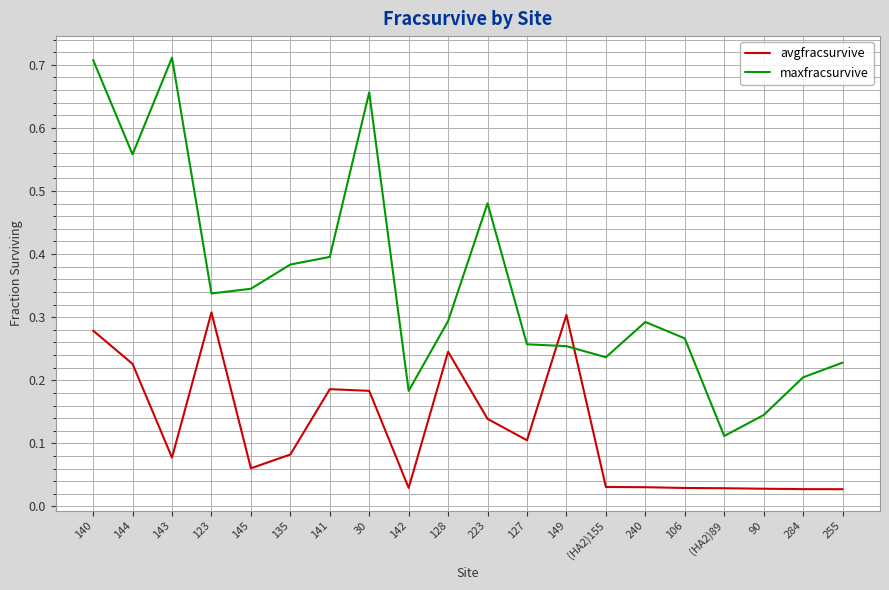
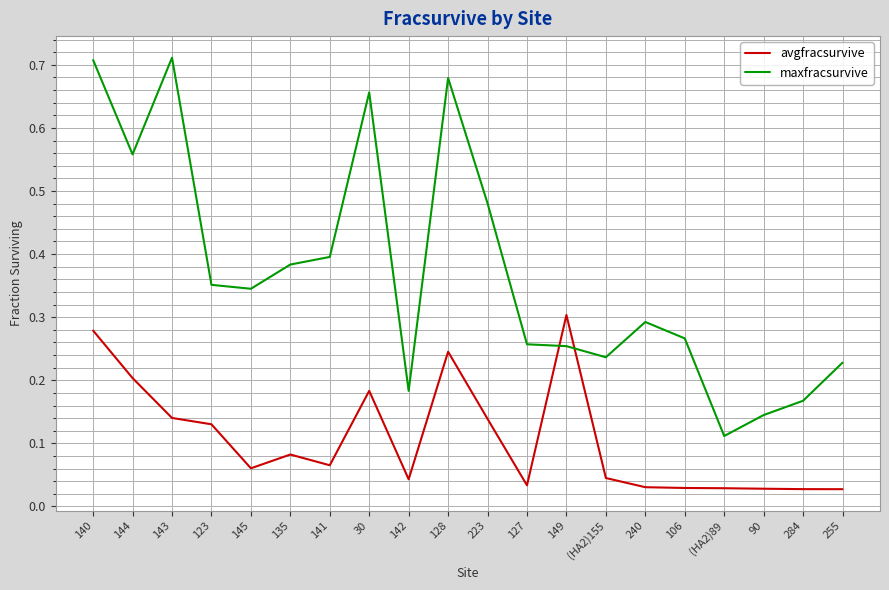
  {
    "avgfracsurvive": {
      "140": 0.28,
-     "144": 0.23,
-     "143": 0.08,
-     "123": 0.31,
+     "144": 0.20,
+     "143": 0.14,
+     "123": 0.13,
      "145": 0.06,
      "135": 0.08,
-     "141": 0.19,
+     "141": 0.07,
      "30": 0.18,
-     "142": 0.03,
+     "142": 0.04,
      "128": 0.25,
      "223": 0.14,
-     "127": 0.10,
+     "127": 0.03,
      "149": 0.30,
-     "(HA2)155": 0.03,
+     "(HA2)155": 0.05,
      "240": 0.03,
      "106": 0.03,
      "(HA2)89": 0.03,
      "90": 0.03,
      "284": 0.03,
      "255": 0.03
    },
    "maxfracsurvive": {
      "140": 0.71,
      "144": 0.56,
      "143": 0.71,
-     "123": 0.34,
+     "123": 0.35,
      "145": 0.35,
      "135": 0.38,
      "141": 0.40,
      "30": 0.66,
      "142": 0.18,
-     "128": 0.29,
+     "128": 0.68,
      "223": 0.48,
      "127": 0.26,
      "149": 0.25,
      "(HA2)155": 0.24,
      "240": 0.29,
      "106": 0.27,
      "(HA2)89": 0.11,
      "90": 0.14,
-     "284": 0.20,
+     "284": 0.17,
      "255": 0.23
    }
  }
